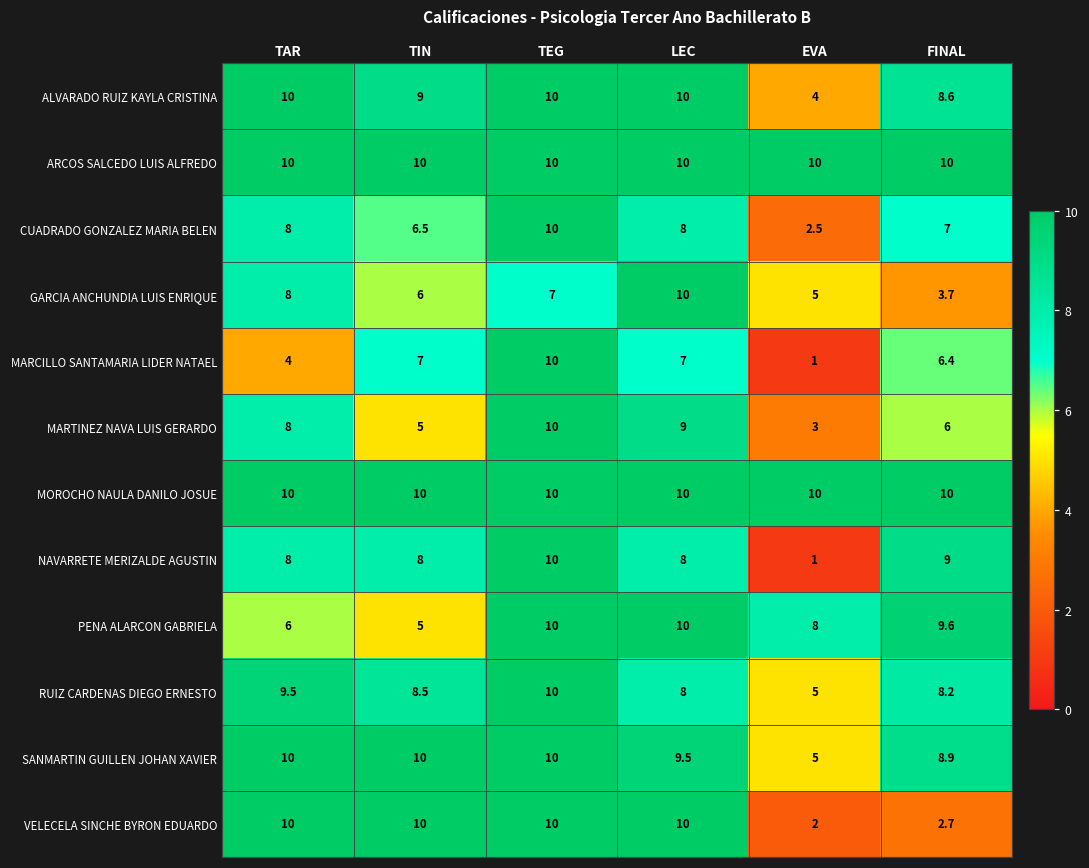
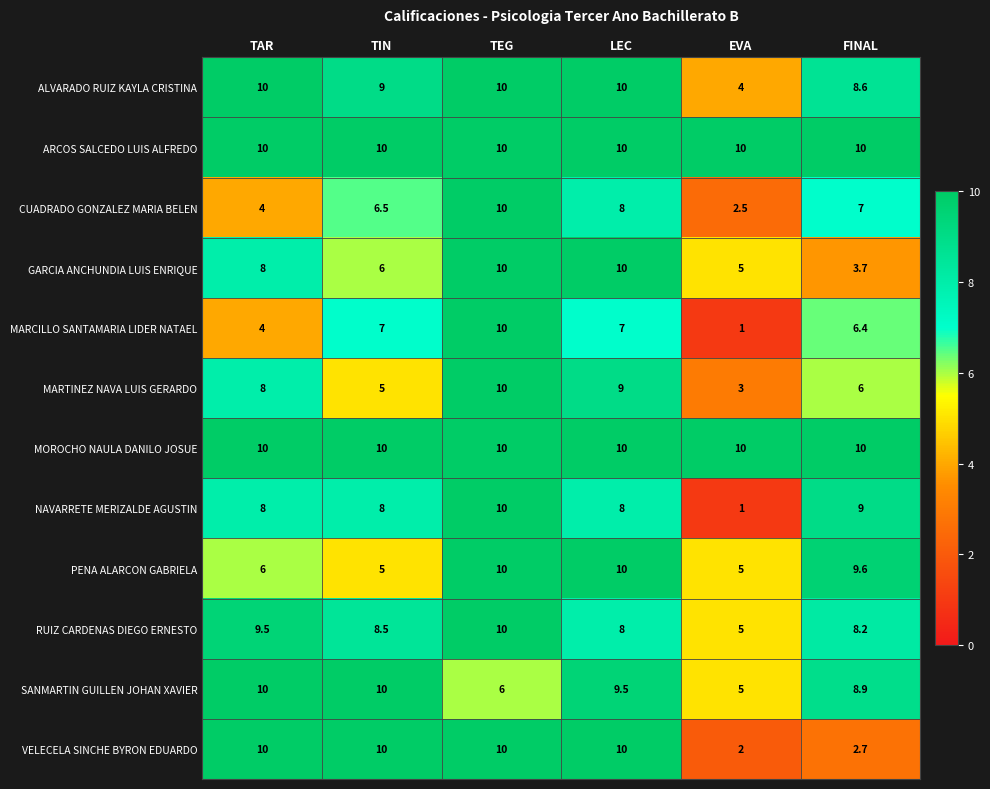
  {
    "ALVARADO RUIZ KAYLA CRISTINA": {
      "TAR": 10,
      "TIN": 9,
      "TEG": 10,
      "LEC": 10,
      "EVA": 4,
      "FINAL": 8.6
    },
    "ARCOS SALCEDO LUIS ALFREDO": {
      "TAR": 10,
      "TIN": 10,
      "TEG": 10,
      "LEC": 10,
      "EVA": 10,
      "FINAL": 10
    },
    "CUADRADO GONZALEZ MARIA BELEN": {
-     "TAR": 8,
+     "TAR": 4,
      "TIN": 6.5,
      "TEG": 10,
      "LEC": 8,
      "EVA": 2.5,
      "FINAL": 7
    },
    "GARCIA ANCHUNDIA LUIS ENRIQUE": {
      "TAR": 8,
      "TIN": 6,
-     "TEG": 7,
+     "TEG": 10,
      "LEC": 10,
      "EVA": 5,
      "FINAL": 3.7
    },
    "MARCILLO SANTAMARIA LIDER NATAEL": {
      "TAR": 4,
      "TIN": 7,
      "TEG": 10,
      "LEC": 7,
      "EVA": 1,
      "FINAL": 6.4
    },
    "MARTINEZ NAVA LUIS GERARDO": {
      "TAR": 8,
      "TIN": 5,
      "TEG": 10,
      "LEC": 9,
      "EVA": 3,
      "FINAL": 6
    },
    "MOROCHO NAULA DANILO JOSUE": {
      "TAR": 10,
      "TIN": 10,
      "TEG": 10,
      "LEC": 10,
      "EVA": 10,
      "FINAL": 10
    },
    "NAVARRETE MERIZALDE AGUSTIN": {
      "TAR": 8,
      "TIN": 8,
      "TEG": 10,
      "LEC": 8,
      "EVA": 1,
      "FINAL": 9
    },
    "PENA ALARCON GABRIELA": {
      "TAR": 6,
      "TIN": 5,
      "TEG": 10,
      "LEC": 10,
-     "EVA": 8,
+     "EVA": 5,
      "FINAL": 9.6
    },
    "RUIZ CARDENAS DIEGO ERNESTO": {
      "TAR": 9.5,
      "TIN": 8.5,
      "TEG": 10,
      "LEC": 8,
      "EVA": 5,
      "FINAL": 8.2
    },
    "SANMARTIN GUILLEN JOHAN XAVIER": {
      "TAR": 10,
      "TIN": 10,
-     "TEG": 10,
+     "TEG": 6,
      "LEC": 9.5,
      "EVA": 5,
      "FINAL": 8.9
    },
    "VELECELA SINCHE BYRON EDUARDO": {
      "TAR": 10,
      "TIN": 10,
      "TEG": 10,
      "LEC": 10,
      "EVA": 2,
      "FINAL": 2.7
    }
  }
